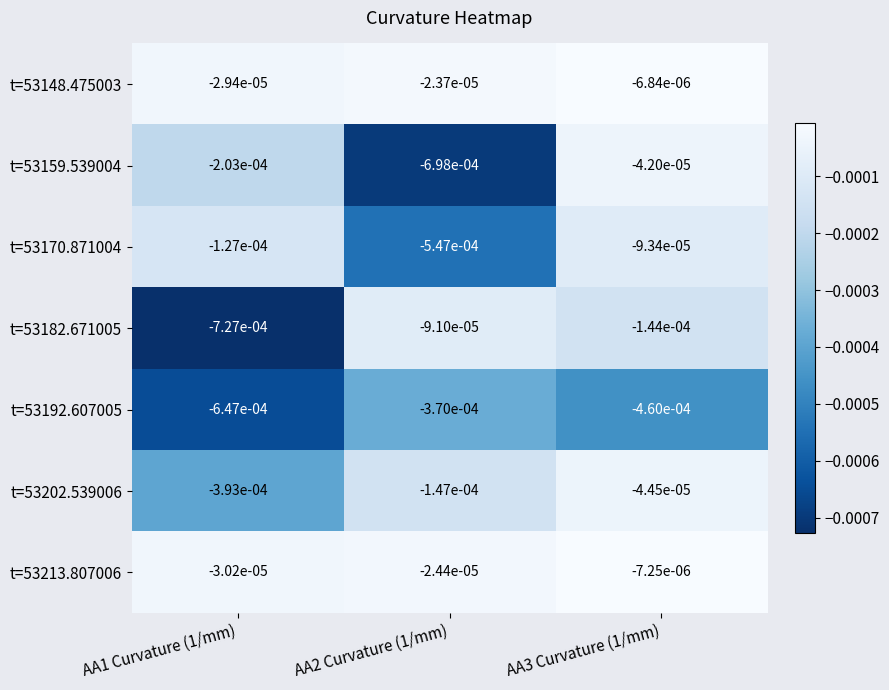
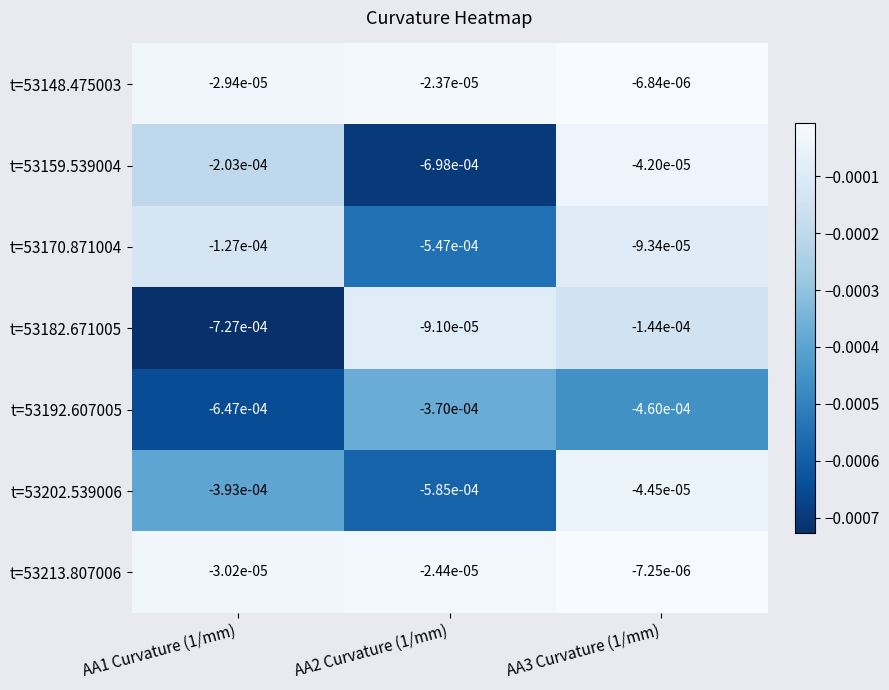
  {
    "t=53148.475003": {
      "AA1 Curvature (1/mm)": "-2.94e-05",
      "AA2 Curvature (1/mm)": "-2.37e-05",
      "AA3 Curvature (1/mm)": "-6.84e-06"
    },
    "t=53159.539004": {
      "AA1 Curvature (1/mm)": "-2.03e-04",
      "AA2 Curvature (1/mm)": "-6.98e-04",
      "AA3 Curvature (1/mm)": "-4.20e-05"
    },
    "t=53170.871004": {
      "AA1 Curvature (1/mm)": "-1.27e-04",
      "AA2 Curvature (1/mm)": "-5.47e-04",
      "AA3 Curvature (1/mm)": "-9.34e-05"
    },
    "t=53182.671005": {
      "AA1 Curvature (1/mm)": "-7.27e-04",
      "AA2 Curvature (1/mm)": "-9.10e-05",
      "AA3 Curvature (1/mm)": "-1.44e-04"
    },
    "t=53192.607005": {
      "AA1 Curvature (1/mm)": "-6.47e-04",
      "AA2 Curvature (1/mm)": "-3.70e-04",
      "AA3 Curvature (1/mm)": "-4.60e-04"
    },
    "t=53202.539006": {
      "AA1 Curvature (1/mm)": "-3.93e-04",
-     "AA2 Curvature (1/mm)": "-1.47e-04",
+     "AA2 Curvature (1/mm)": "-5.85e-04",
      "AA3 Curvature (1/mm)": "-4.45e-05"
    },
    "t=53213.807006": {
      "AA1 Curvature (1/mm)": "-3.02e-05",
      "AA2 Curvature (1/mm)": "-2.44e-05",
      "AA3 Curvature (1/mm)": "-7.25e-06"
    }
  }
